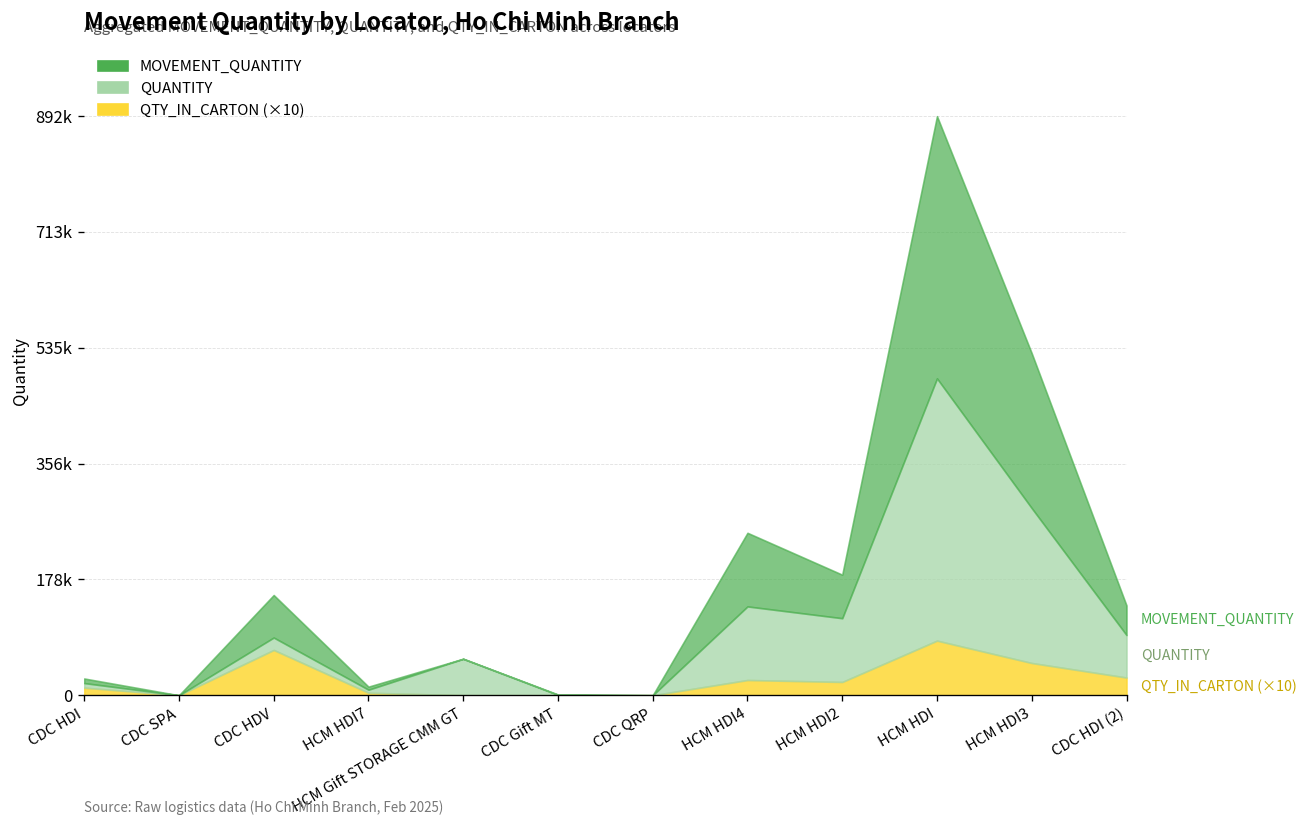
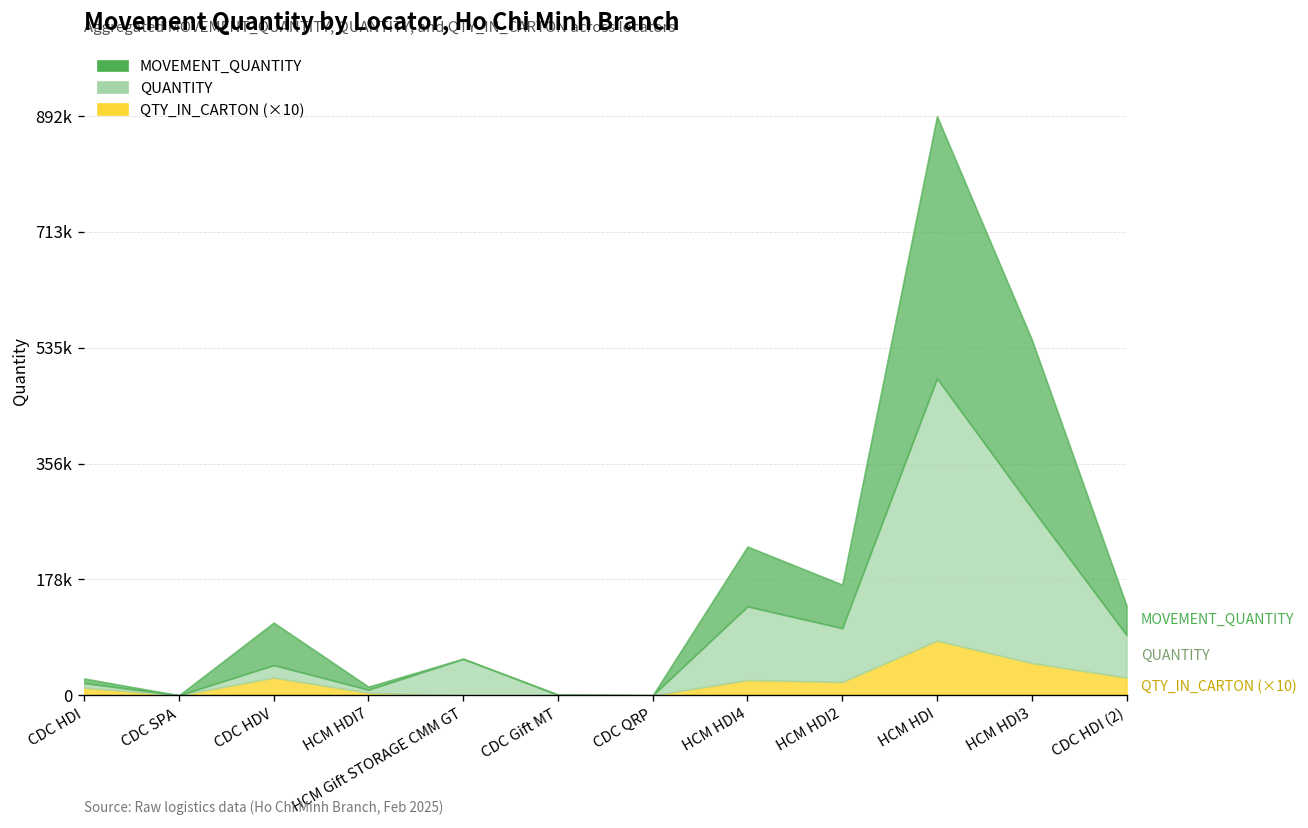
  {
    "QTY_IN_CARTON (×10)": {
      "CDC HDI": 10000,
-     "CDC HDV": 70000,
+     "CDC HDV": 30000,
      "HCM Gift STORAGE CMM GT": 0,
      "HCM HDI4": 20000,
      "HCM HDI2": 20000,
      "HCM HDI": 80000,
      "HCM HDI3": 50000
    },
    "QUANTITY": {
      "CDC HDI": 10000,
      "CDC HDV": 20000,
      "HCM HDI4": 110000,
-     "HCM HDI2": 100000,
+     "HCM HDI2": 80000,
      "HCM HDI": 400000,
      "HCM HDI3": 240000,
      "CDC HDI (2)": 70000
    },
    "MOVEMENT_QUANTITY": {
      "CDC HDI": 10000,
      "CDC HDV": 70000,
      "HCM HDI7": 0,
-     "HCM HDI4": 110000,
+     "HCM HDI4": 90000,
      "HCM HDI2": 70000,
      "HCM HDI": 400000,
-     "HCM HDI3": 240000,
+     "HCM HDI3": 260000,
      "CDC HDI (2)": 50000
    }
  }
